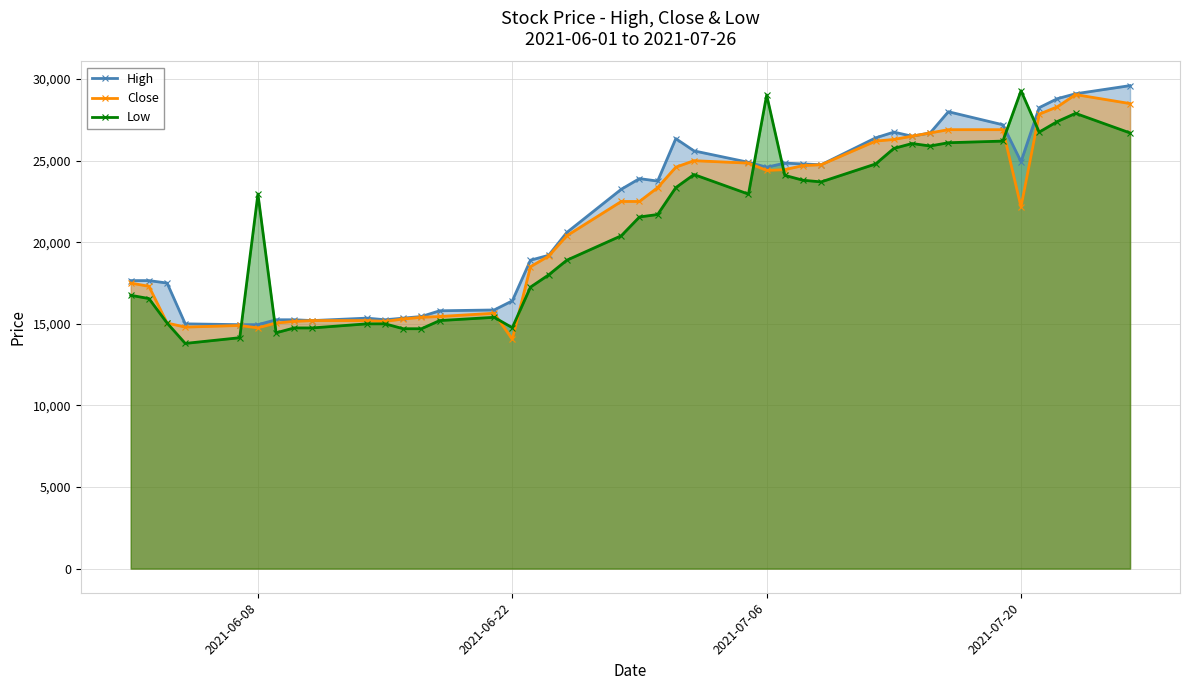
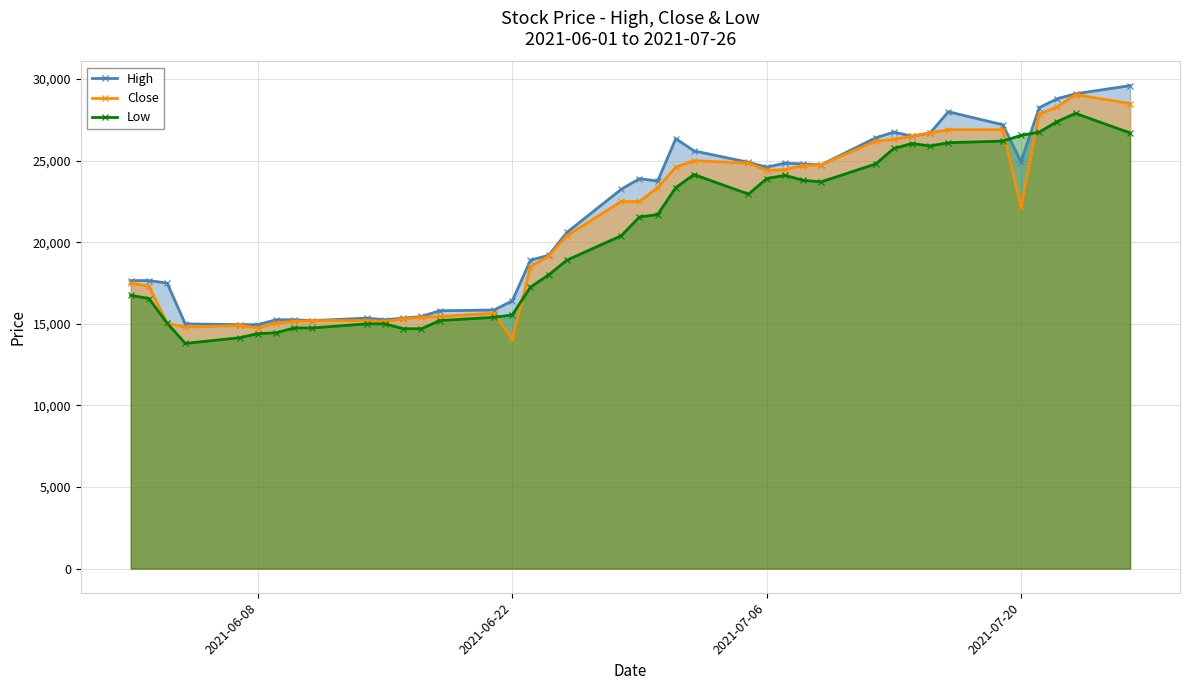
  {
    "High": {
      "2021-06-08": "15,000",
      "2021-06-22": "16,400",
      "2021-07-06": "24,600",
      "2021-07-20": "24,900"
    },
    "Close": {
      "2021-06-08": "14,800",
      "2021-06-22": "14,100",
      "2021-07-06": "24,400",
      "2021-07-20": "22,200"
    },
    "Low": {
-     "2021-06-08": "23,000",
-     "2021-06-22": "14,800",
-     "2021-07-06": "29,000",
-     "2021-07-20": "29,300"
+     "2021-06-08": "14,400",
+     "2021-06-22": "15,600",
+     "2021-07-06": "23,900",
+     "2021-07-20": "26,600"
    }
  }
